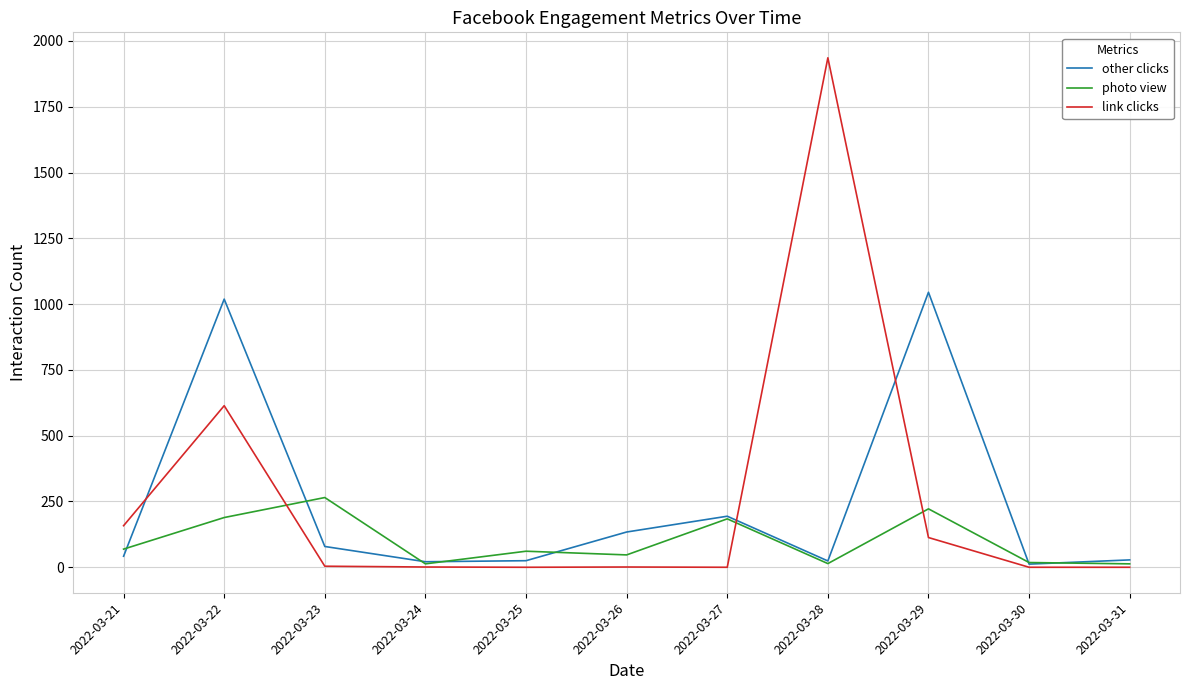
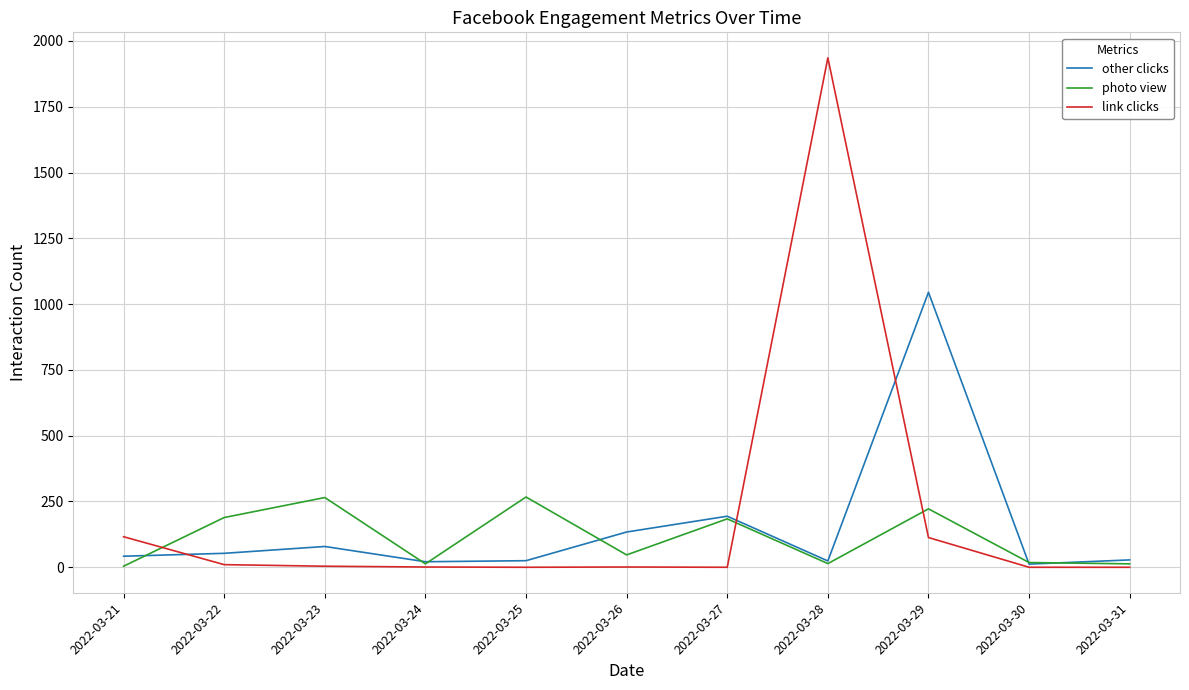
  {
    "other clicks": {
      "2022-03-21": 40,
-     "2022-03-22": 1020,
+     "2022-03-22": 50,
      "2022-03-23": 80,
      "2022-03-25": 30,
      "2022-03-26": 130,
      "2022-03-27": 190,
      "2022-03-28": 20,
      "2022-03-29": 1050,
      "2022-03-31": 30
    },
    "photo view": {
-     "2022-03-21": 70,
+     "2022-03-21": 0,
      "2022-03-22": 190,
      "2022-03-23": 270,
-     "2022-03-25": 60,
+     "2022-03-25": 270,
      "2022-03-26": 50,
      "2022-03-27": 180,
      "2022-03-28": 10,
      "2022-03-29": 220,
      "2022-03-31": 10
    },
    "link clicks": {
-     "2022-03-21": 160,
-     "2022-03-22": 610,
+     "2022-03-21": 120,
+     "2022-03-22": 10,
      "2022-03-23": 0,
      "2022-03-24": 0,
      "2022-03-25": 0,
      "2022-03-26": 0,
      "2022-03-27": 0,
      "2022-03-28": 1940,
      "2022-03-29": 110,
      "2022-03-30": 0,
      "2022-03-31": 0
    }
  }
